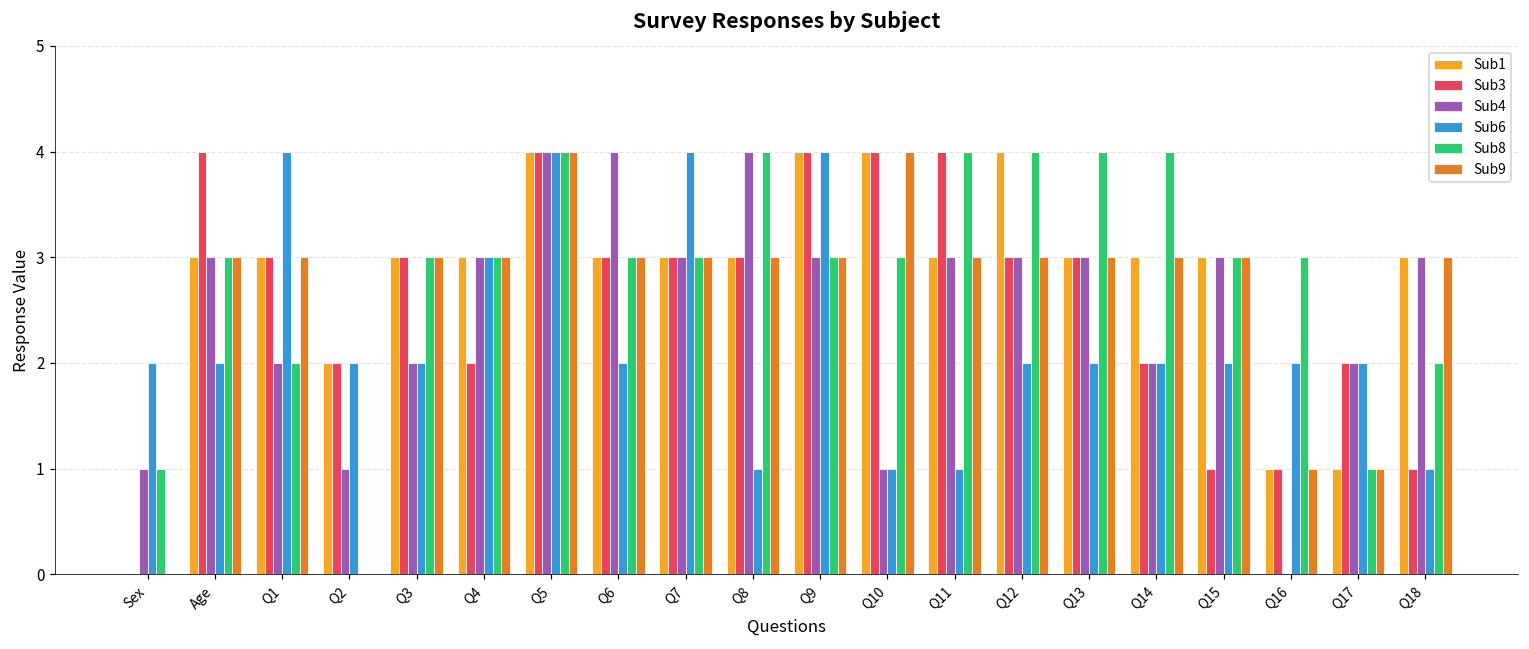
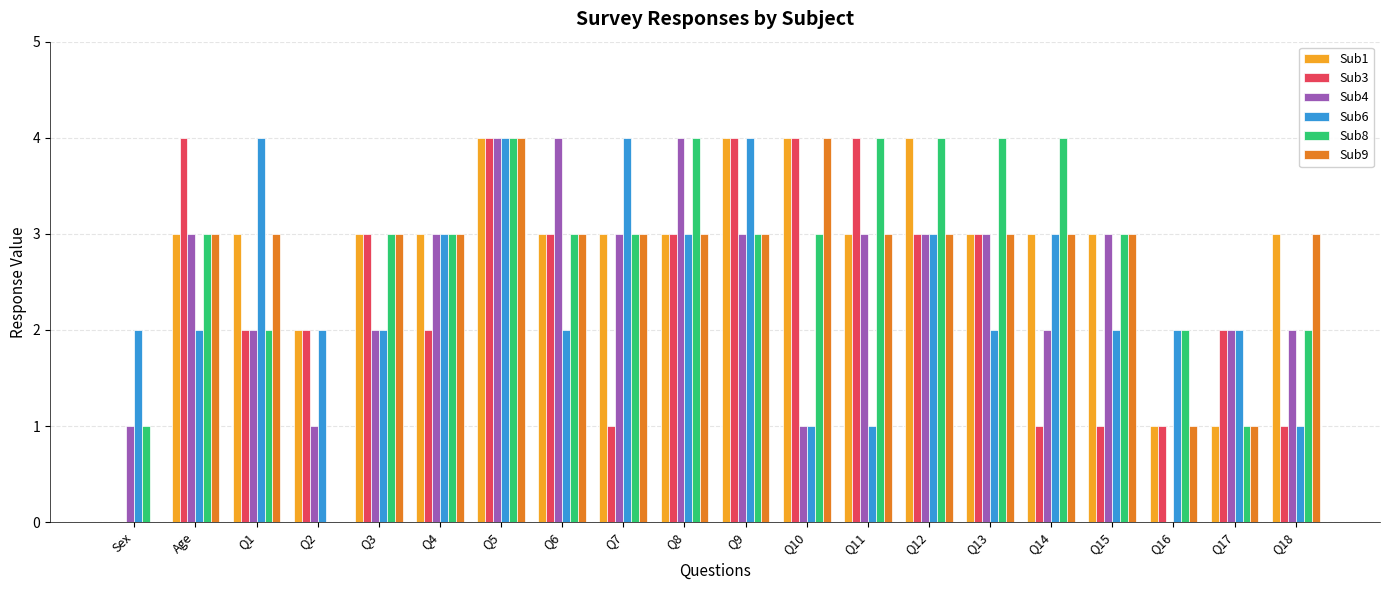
  {
    "Sub3": {
      "Sex": 0,
      "Age": 4,
-     "Q1": 3,
+     "Q1": 2,
      "Q2": 2,
      "Q3": 3,
      "Q4": 2,
      "Q5": 4,
      "Q6": 3,
-     "Q7": 3,
+     "Q7": 1,
      "Q8": 3,
      "Q9": 4,
      "Q10": 4,
      "Q11": 4,
      "Q12": 3,
      "Q13": 3,
-     "Q14": 2,
+     "Q14": 1,
      "Q15": 1,
      "Q16": 1,
      "Q17": 2,
      "Q18": 1
    },
    "Sub4": {
      "Sex": 1,
      "Age": 3,
      "Q1": 2,
      "Q2": 1,
      "Q3": 2,
      "Q4": 3,
      "Q5": 4,
      "Q6": 4,
      "Q7": 3,
      "Q8": 4,
      "Q9": 3,
      "Q10": 1,
      "Q11": 3,
      "Q12": 3,
      "Q13": 3,
      "Q14": 2,
      "Q15": 3,
      "Q16": 0,
      "Q17": 2,
-     "Q18": 3
+     "Q18": 2
    },
    "Sub6": {
      "Sex": 2,
      "Age": 2,
      "Q1": 4,
      "Q2": 2,
      "Q3": 2,
      "Q4": 3,
      "Q5": 4,
      "Q6": 2,
      "Q7": 4,
-     "Q8": 1,
+     "Q8": 3,
      "Q9": 4,
      "Q10": 1,
      "Q11": 1,
-     "Q12": 2,
+     "Q12": 3,
      "Q13": 2,
-     "Q14": 2,
+     "Q14": 3,
      "Q15": 2,
      "Q16": 2,
      "Q17": 2,
      "Q18": 1
    },
    "Sub8": {
      "Sex": 1,
      "Age": 3,
      "Q1": 2,
      "Q2": 0,
      "Q3": 3,
      "Q4": 3,
      "Q5": 4,
      "Q6": 3,
      "Q7": 3,
      "Q8": 4,
      "Q9": 3,
      "Q10": 3,
      "Q11": 4,
      "Q12": 4,
      "Q13": 4,
      "Q14": 4,
      "Q15": 3,
-     "Q16": 3,
+     "Q16": 2,
      "Q17": 1,
      "Q18": 2
    }
  }
